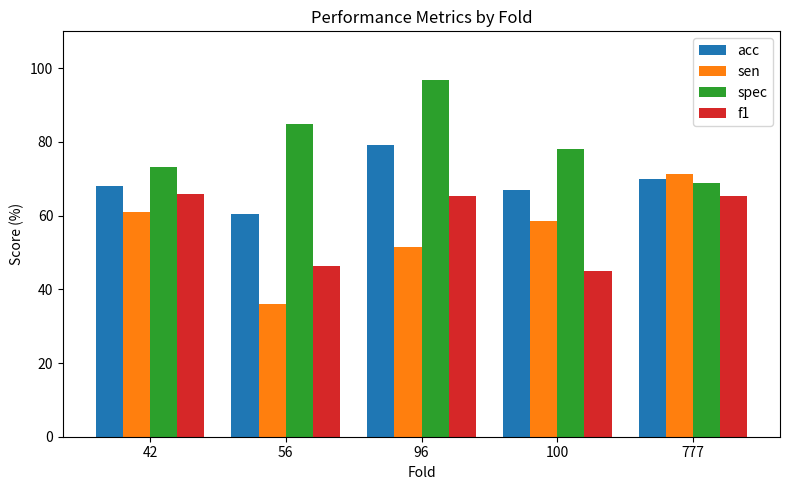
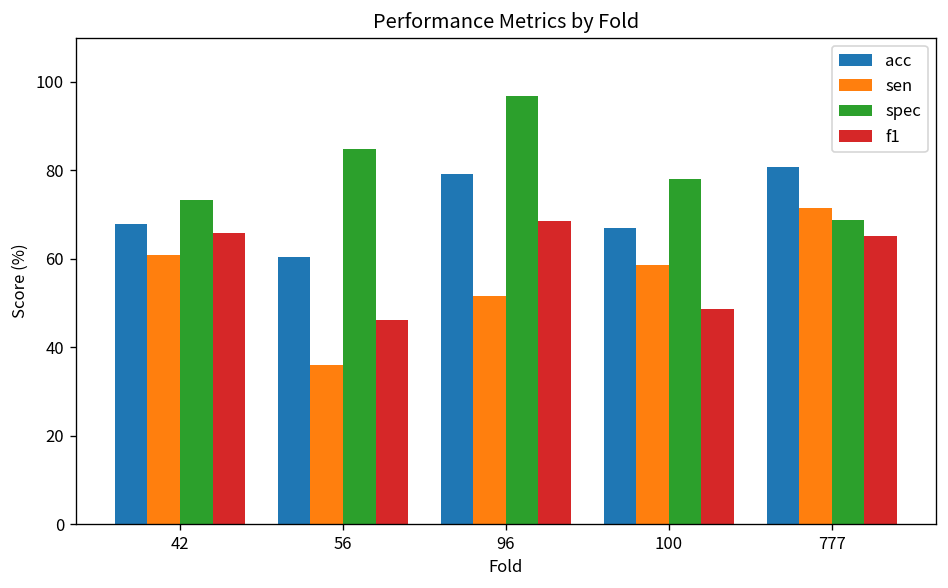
  {
    "acc": {
      "42": 68,
      "56": 60,
      "96": 79,
      "100": 67,
-     "777": 70
+     "777": 81
    },
    "sen": {
      "42": 61,
      "56": 36,
      "96": 52,
      "100": 59,
      "777": 71
    },
    "spec": {
      "42": 73,
      "56": 85,
      "96": 97,
      "100": 78,
      "777": 69
    },
    "f1": {
      "42": 66,
      "56": 46,
-     "96": 65,
-     "100": 45,
+     "96": 69,
+     "100": 49,
      "777": 65
    }
  }
